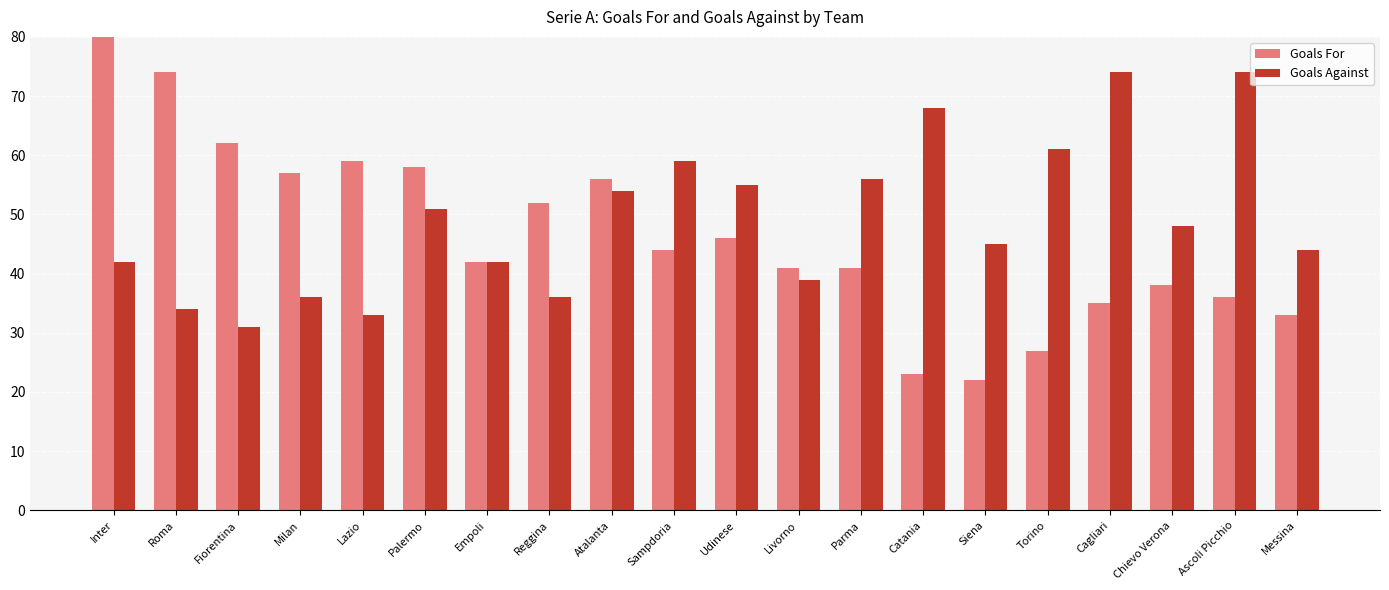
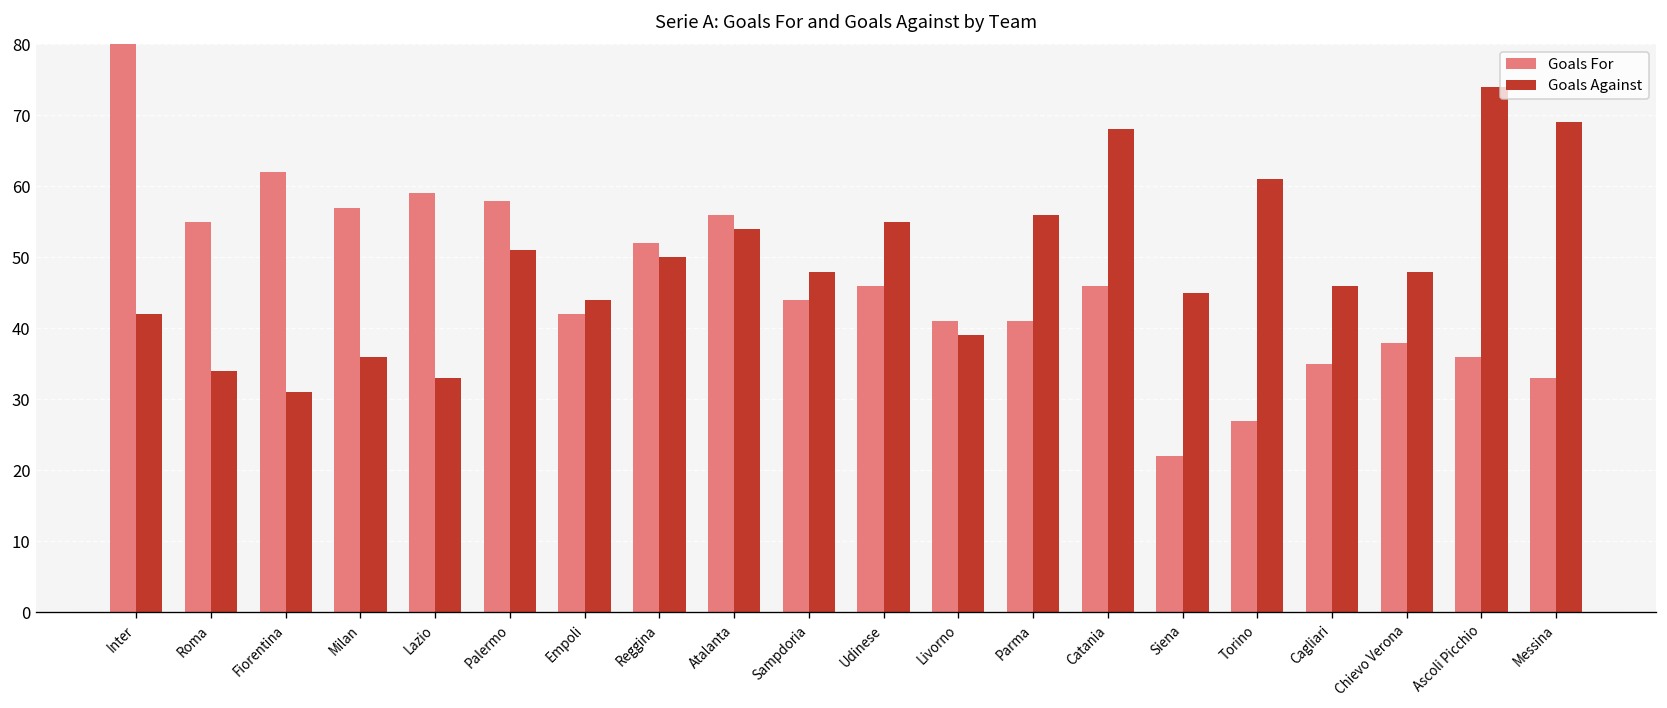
  {
    "Goals For": {
-     "Roma": 74,
+     "Roma": 55,
      "Fiorentina": 62,
      "Milan": 57,
      "Lazio": 59,
      "Palermo": 58,
      "Empoli": 42,
      "Reggina": 52,
      "Atalanta": 56,
      "Sampdoria": 44,
      "Udinese": 46,
      "Livorno": 41,
      "Parma": 41,
-     "Catania": 23,
+     "Catania": 46,
      "Siena": 22,
      "Torino": 27,
      "Cagliari": 35,
      "Chievo Verona": 38,
      "Ascoli Picchio": 36,
      "Messina": 33
    },
    "Goals Against": {
      "Inter": 42,
      "Roma": 34,
      "Fiorentina": 31,
      "Milan": 36,
      "Lazio": 33,
      "Palermo": 51,
-     "Empoli": 42,
-     "Reggina": 36,
+     "Empoli": 44,
+     "Reggina": 50,
      "Atalanta": 54,
-     "Sampdoria": 59,
+     "Sampdoria": 48,
      "Udinese": 55,
      "Livorno": 39,
      "Parma": 56,
      "Catania": 68,
      "Siena": 45,
      "Torino": 61,
-     "Cagliari": 74,
+     "Cagliari": 46,
      "Chievo Verona": 48,
      "Ascoli Picchio": 74,
-     "Messina": 44
+     "Messina": 69
    }
  }
